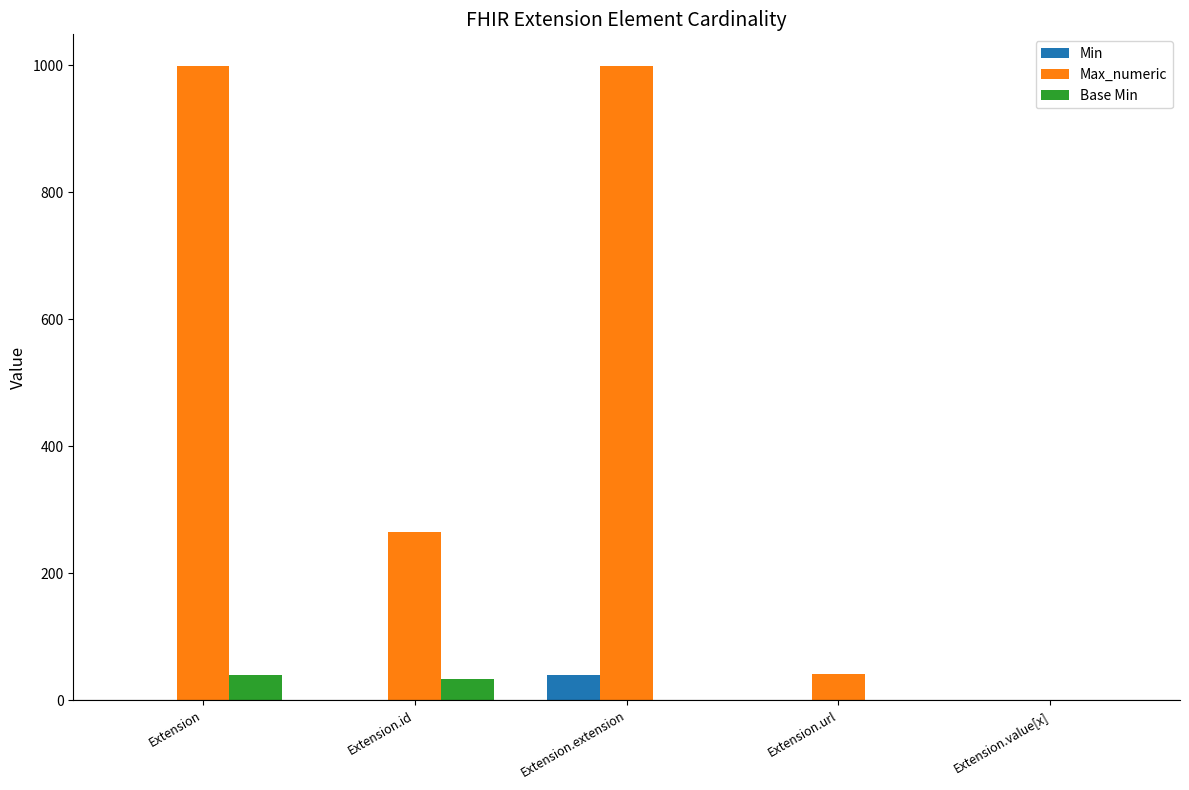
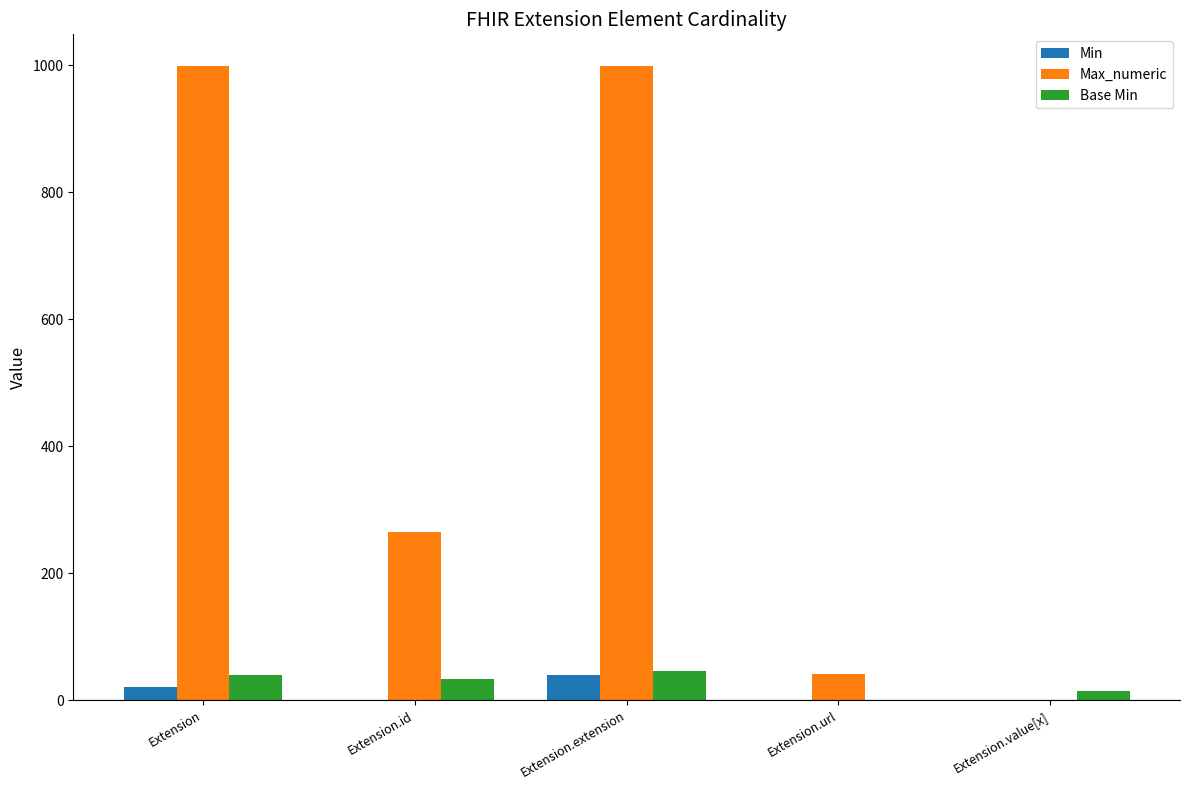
  {
    "Min": {
-     "Extension": 0,
+     "Extension": 20,
      "Extension.id": 0,
      "Extension.extension": 40,
      "Extension.value[x]": 0
    },
    "Max_numeric": {
      "Extension": 1000,
      "Extension.id": 270,
      "Extension.extension": 1000,
      "Extension.url": 40
    },
    "Base Min": {
      "Extension": 40,
      "Extension.id": 30,
-     "Extension.extension": 0,
-     "Extension.value[x]": 0
+     "Extension.extension": 50,
+     "Extension.value[x]": 20
    }
  }
